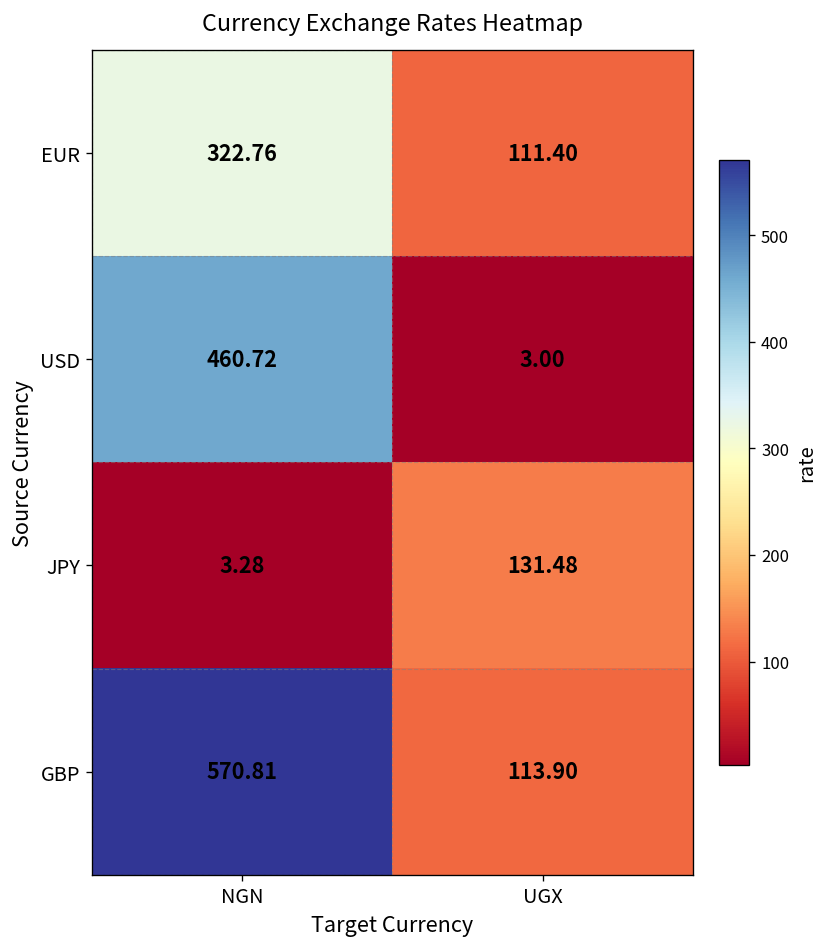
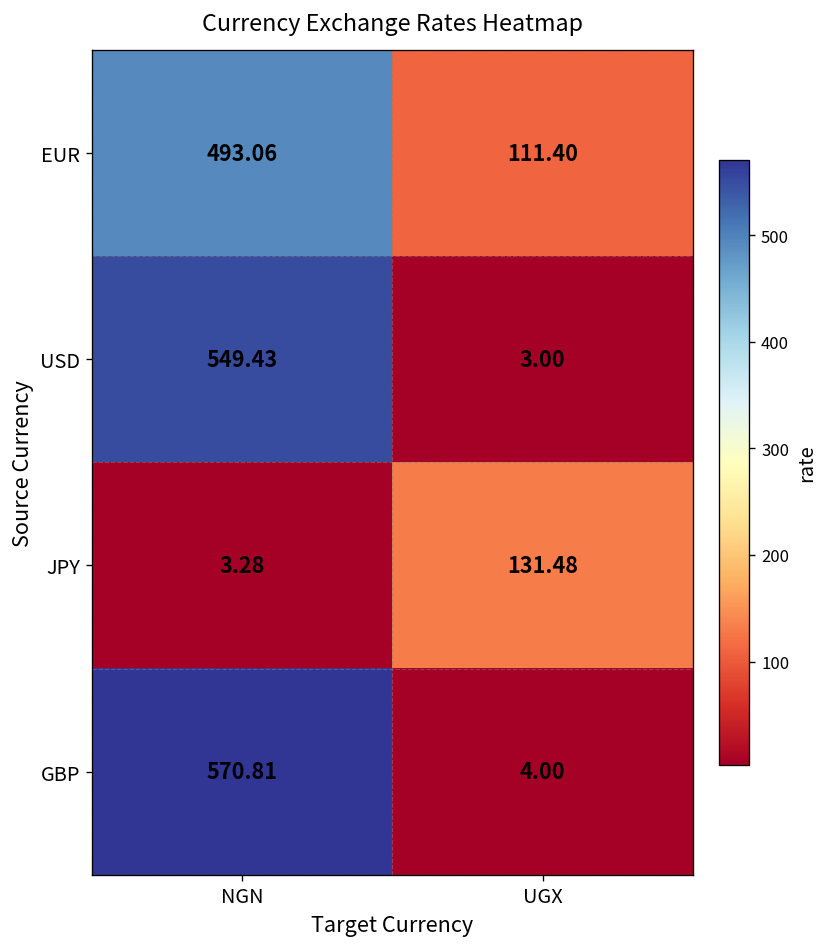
  {
    "EUR": {
-     "NGN": 322.76,
+     "NGN": 493.06,
      "UGX": 111.40
    },
    "USD": {
-     "NGN": 460.72,
+     "NGN": 549.43,
      "UGX": 3.00
    },
    "JPY": {
      "NGN": 3.28,
      "UGX": 131.48
    },
    "GBP": {
      "NGN": 570.81,
-     "UGX": 113.90
+     "UGX": 4.00
    }
  }
